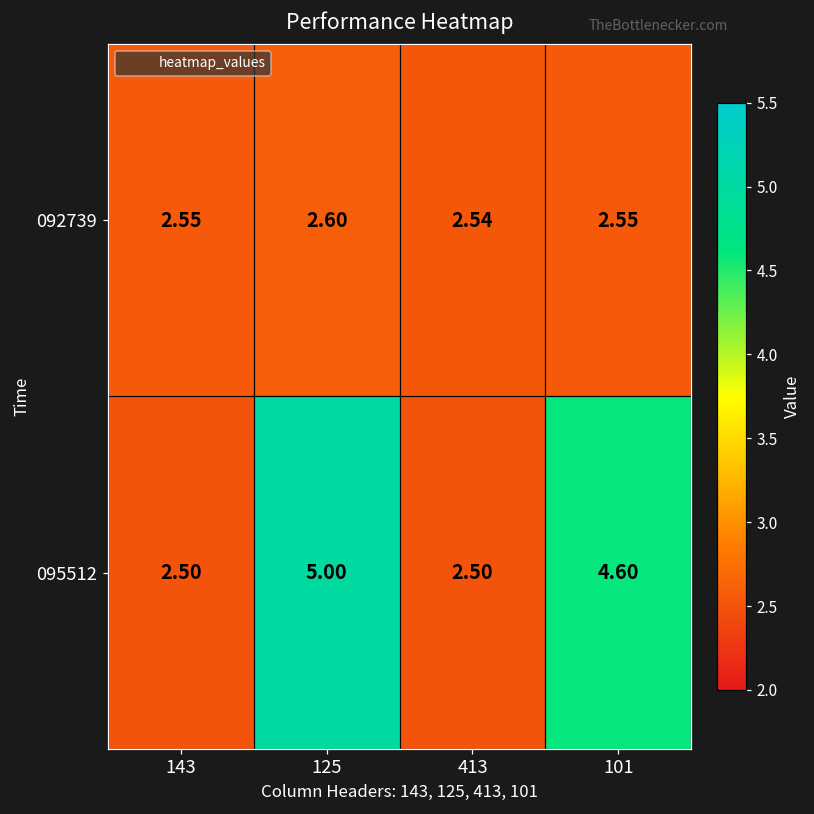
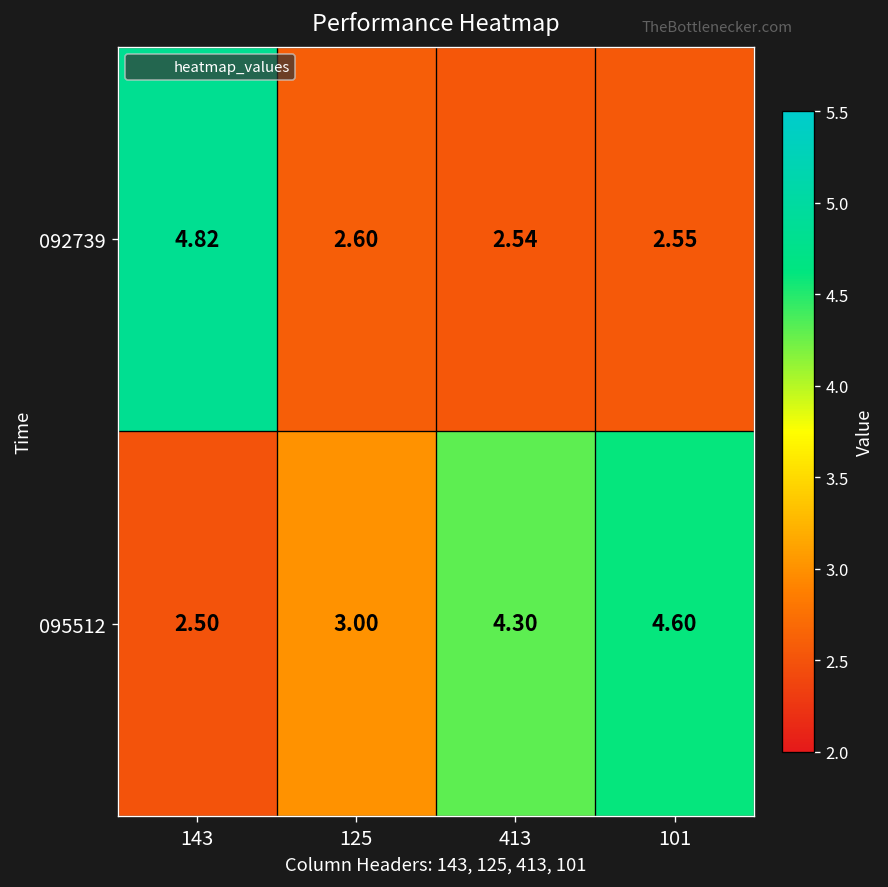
  {
    "092739": {
-     "143": 2.55,
+     "143": 4.82,
      "125": 2.60,
      "413": 2.54,
      "101": 2.55
    },
    "095512": {
      "143": 2.50,
-     "125": 5.00,
-     "413": 2.50,
+     "125": 3.00,
+     "413": 4.30,
      "101": 4.60
    }
  }
